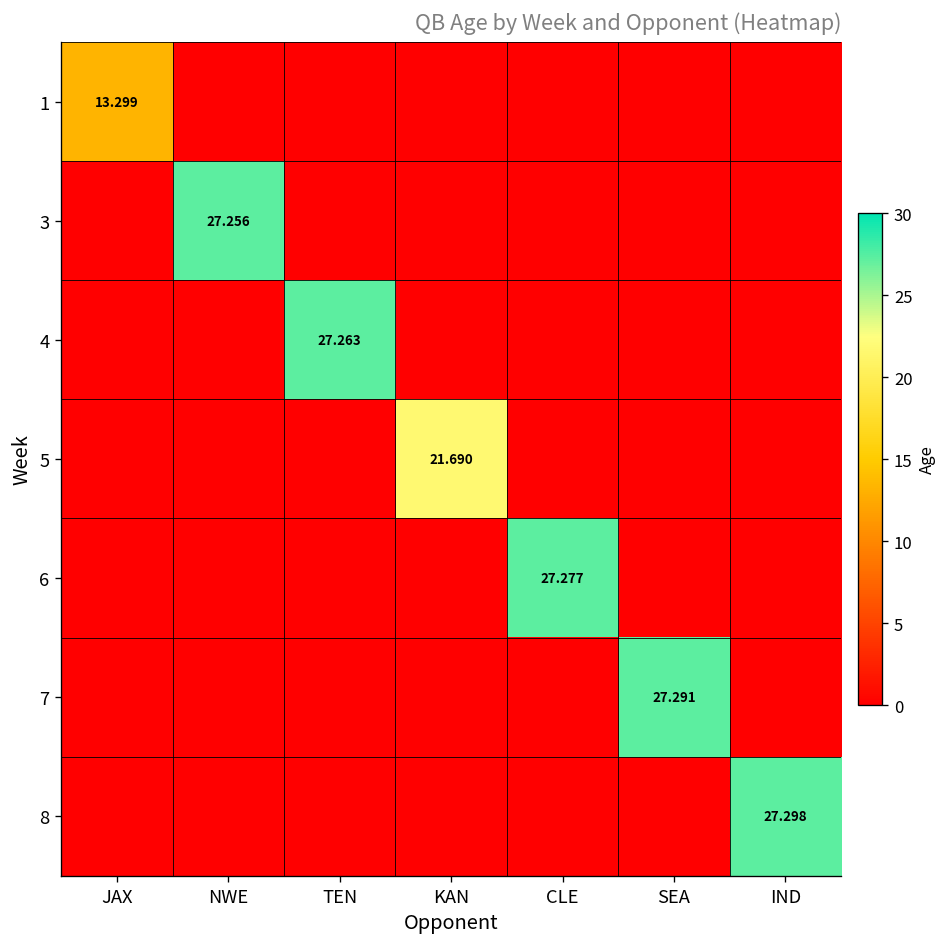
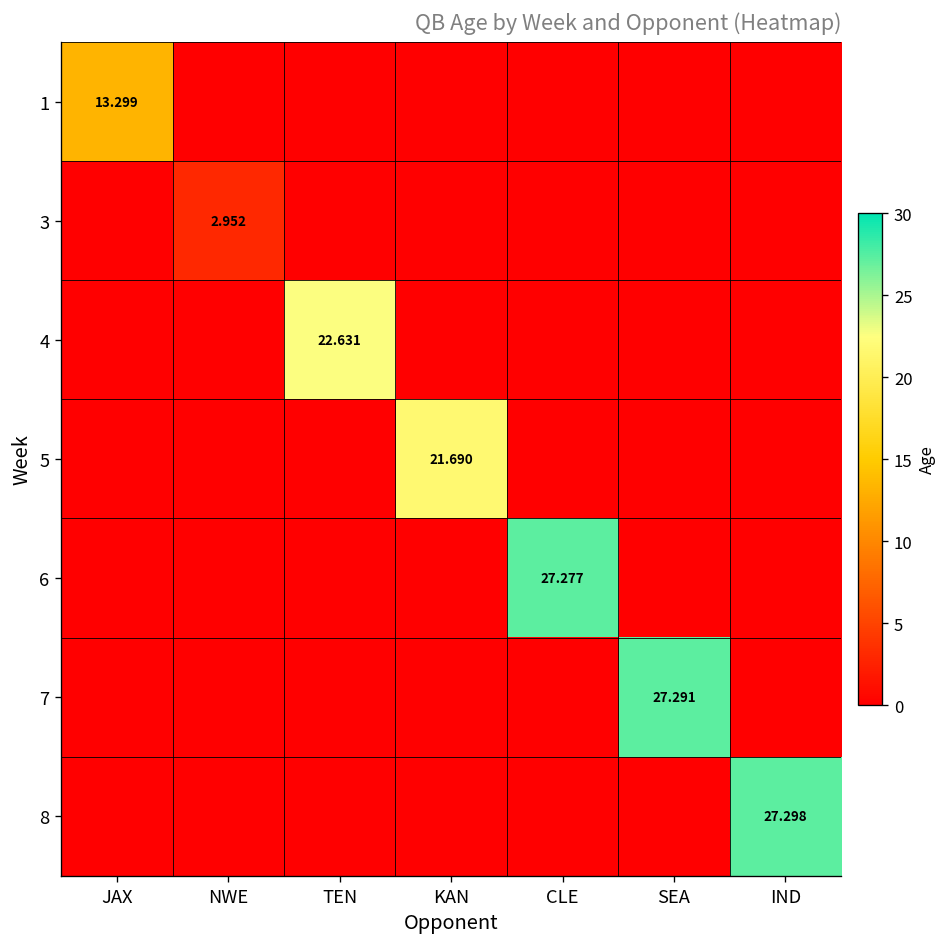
  {
    "1": {
      "JAX": 13.299
    },
    "3": {
-     "NWE": 27.256
+     "NWE": 2.952
    },
    "4": {
-     "TEN": 27.263
+     "TEN": 22.631
    },
    "5": {
      "KAN": 21.690
    },
    "6": {
      "CLE": 27.277
    },
    "7": {
      "SEA": 27.291
    },
    "8": {
      "IND": 27.298
    }
  }
